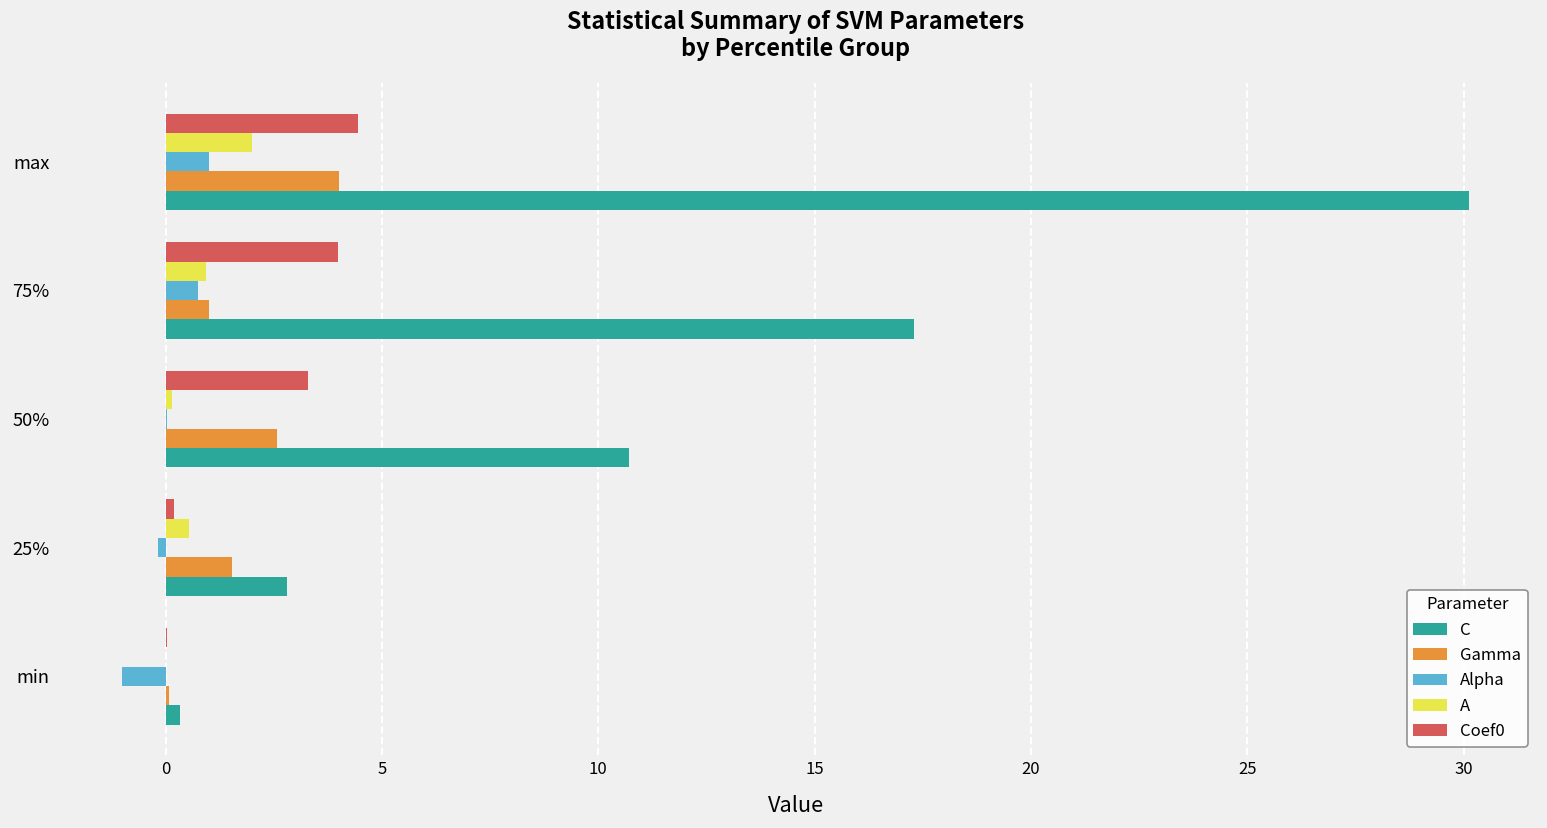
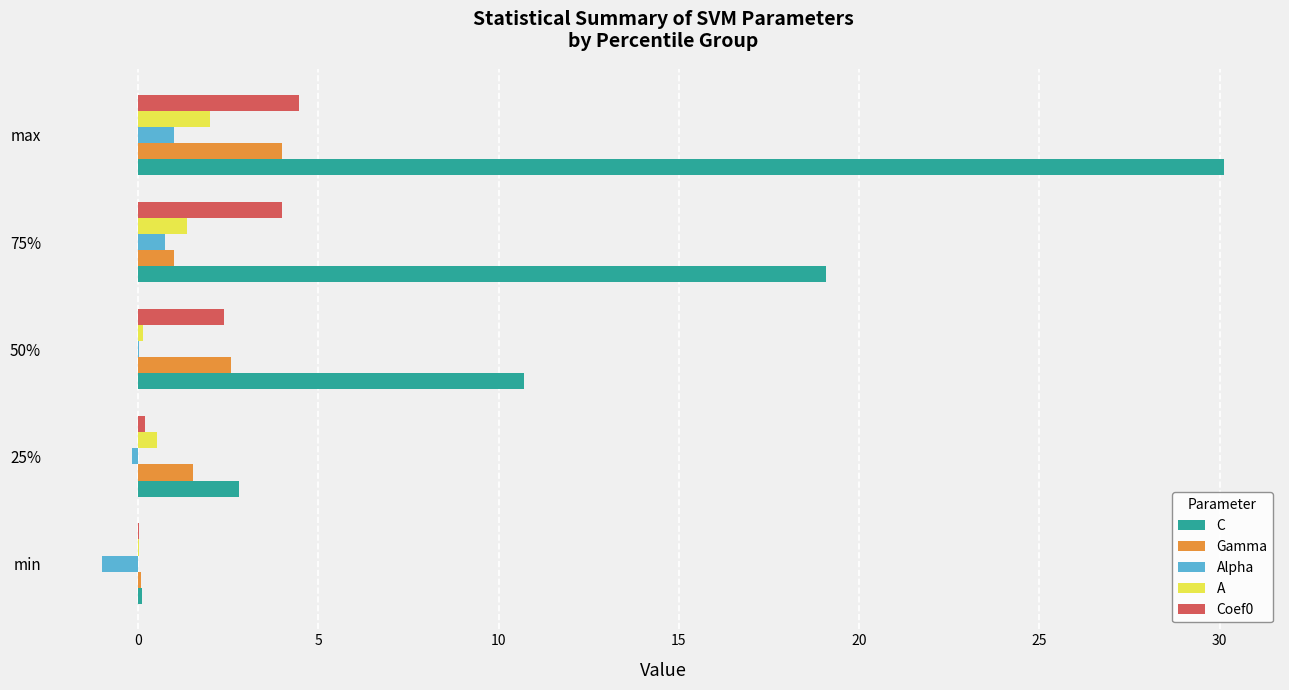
  {
    "C": {
      "max": 30.1,
-     "75%": 17.3,
+     "75%": 19.1,
      "50%": 10.7,
      "25%": 2.8,
-     "min": 0.3
+     "min": 0.1
    },
    "Gamma": {
      "max": 4.0,
      "75%": 1.0,
      "50%": 2.6,
      "25%": 1.5,
      "min": 0.1
    },
    "Alpha": {
      "max": 1.0,
      "75%": 0.7,
      "25%": -0.2,
      "min": -1.0
    },
    "A": {
      "max": 2.0,
-     "75%": 0.9,
+     "75%": 1.4,
      "50%": 0.1,
      "25%": 0.5
    },
    "Coef0": {
      "max": 4.5,
      "75%": 4.0,
-     "50%": 3.3,
+     "50%": 2.4,
      "25%": 0.2
    }
  }
